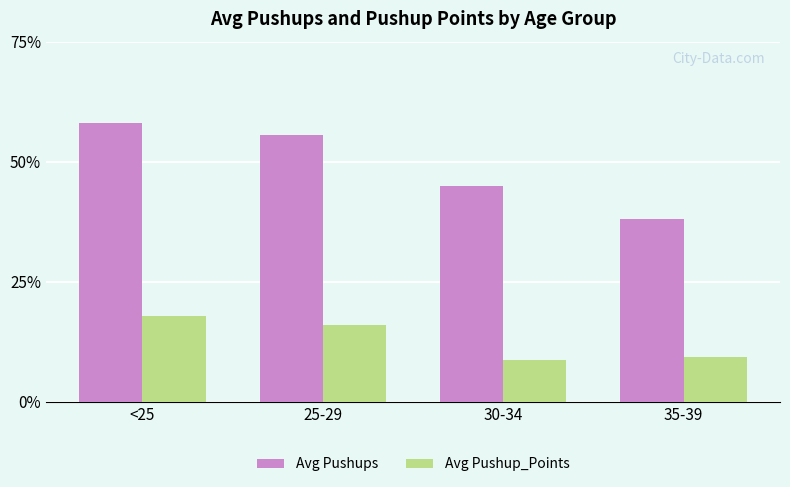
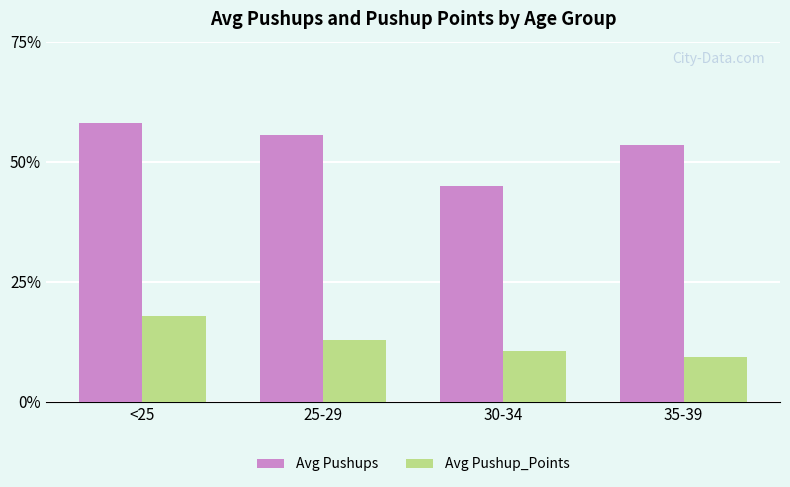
  {
    "Avg Pushups": {
      "<25": "58%",
      "25-29": "56%",
      "30-34": "45%",
-     "35-39": "38%"
+     "35-39": "54%"
    },
    "Avg Pushup_Points": {
      "<25": "18%",
-     "25-29": "16%",
-     "30-34": "9%",
+     "25-29": "13%",
+     "30-34": "11%",
      "35-39": "9%"
    }
  }
